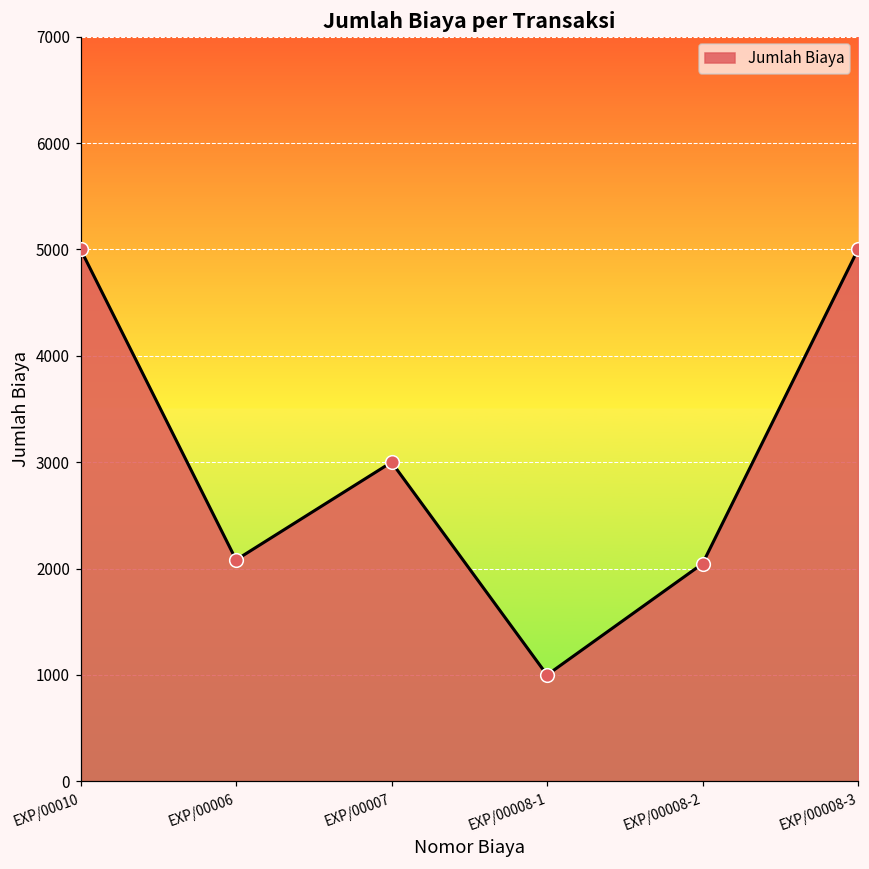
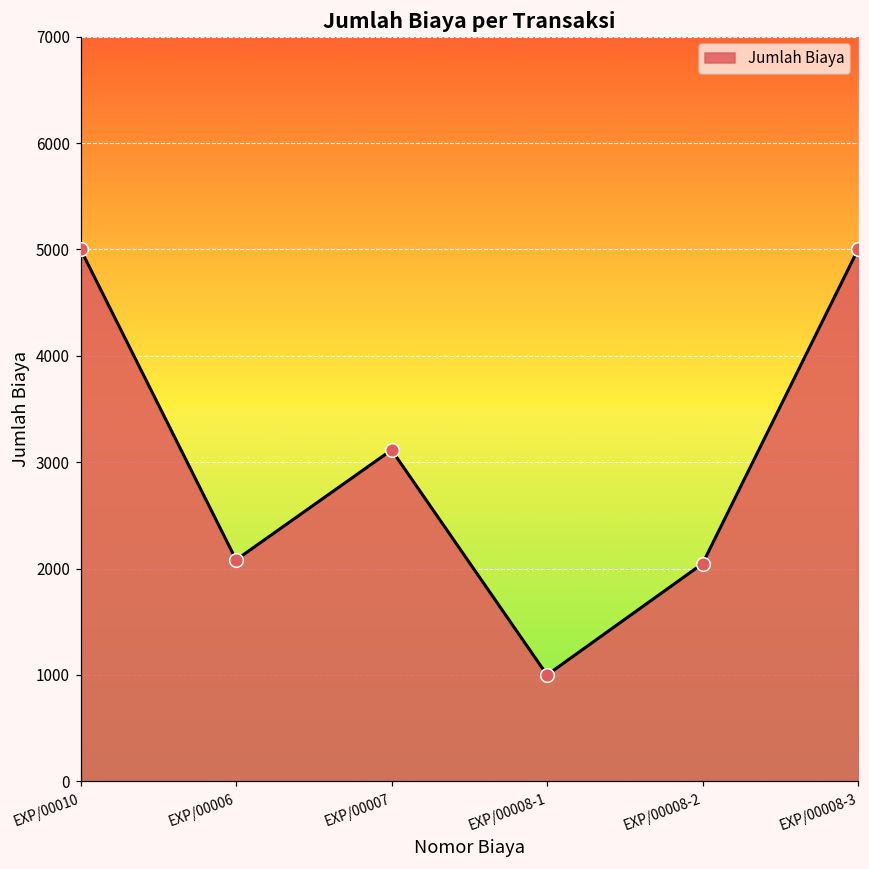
  {
    "EXP/00010": 5000,
    "EXP/00006": 2100,
-   "EXP/00007": 3000,
+   "EXP/00007": 3100,
    "EXP/00008-1": 1000,
    "EXP/00008-2": 2000,
    "EXP/00008-3": 5000
  }
